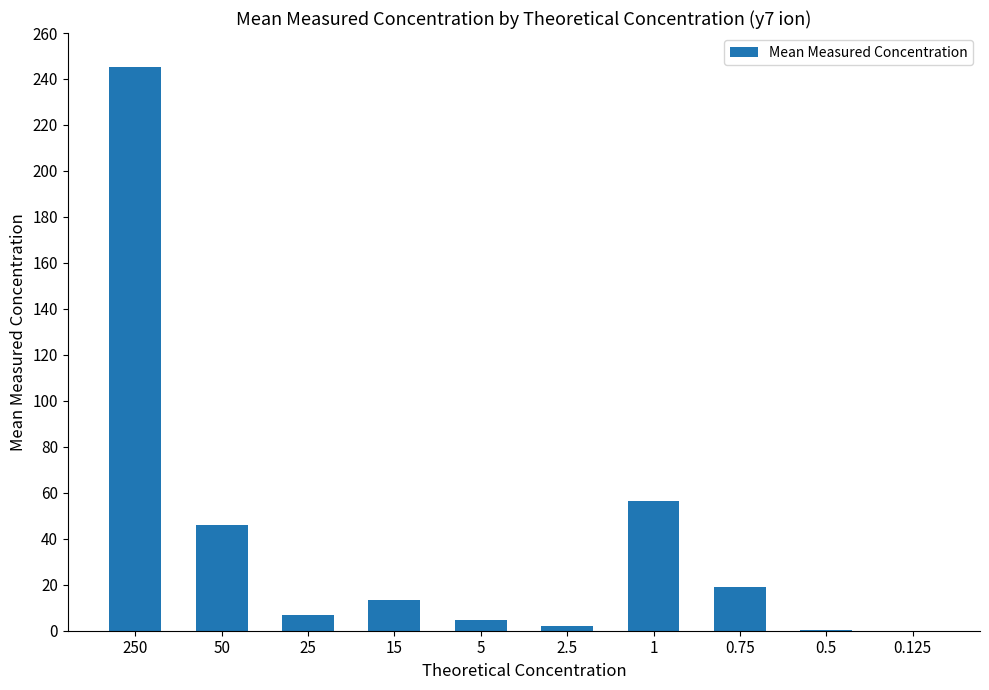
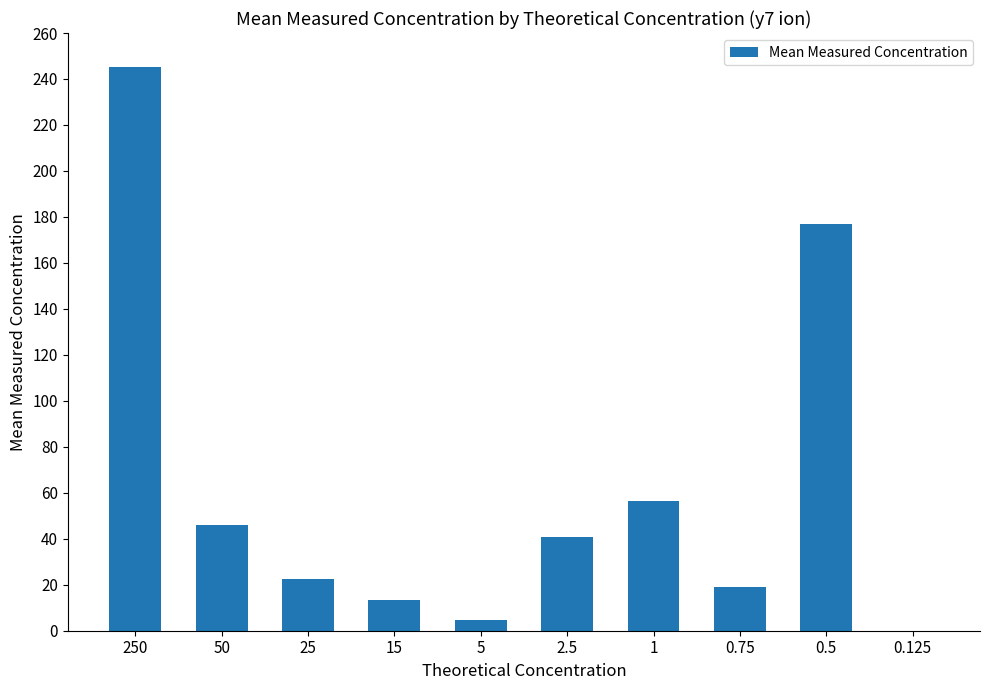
  {
    "250": 245,
    "50": 46,
-   "25": 7,
+   "25": 23,
    "15": 13,
    "5": 5,
-   "2.5": 2,
+   "2.5": 41,
    "1": 57,
    "0.75": 19,
-   "0.5": 0
+   "0.5": 177
  }
